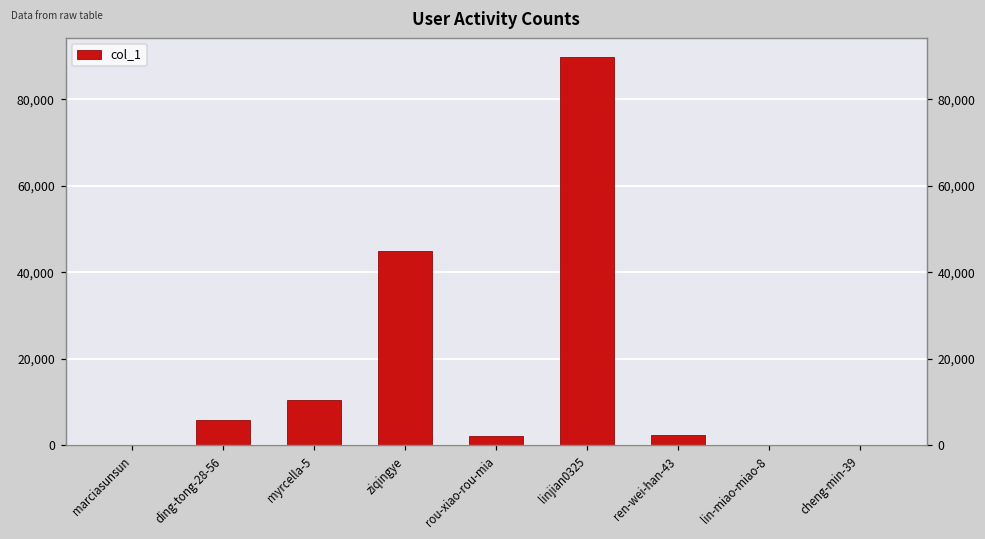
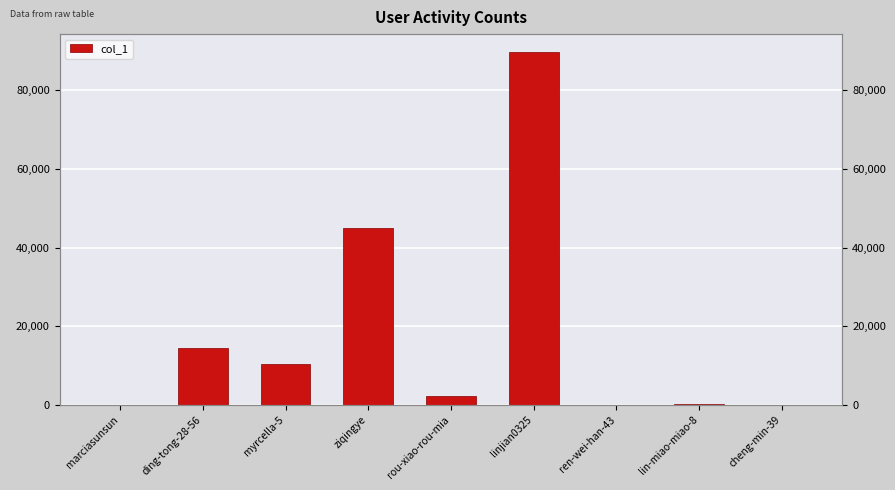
  {
-   "ding-tong-28-56": "6,000",
+   "ding-tong-28-56": "14,000",
    "myrcella-5": "10,000",
    "ziqingye": "45,000",
    "rou-xiao-rou-mia": "2,000",
    "linjian0325": "90,000",
-   "ren-wei-han-43": "2,000"
+   "ren-wei-han-43": "0"
  }
